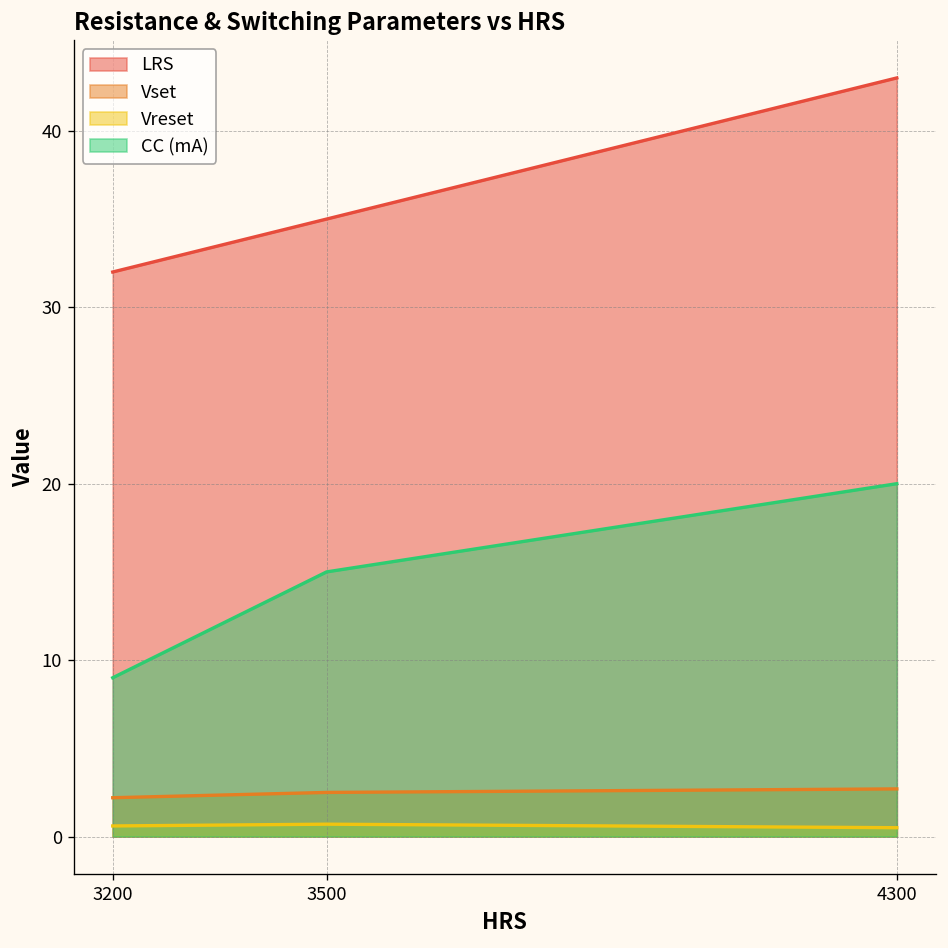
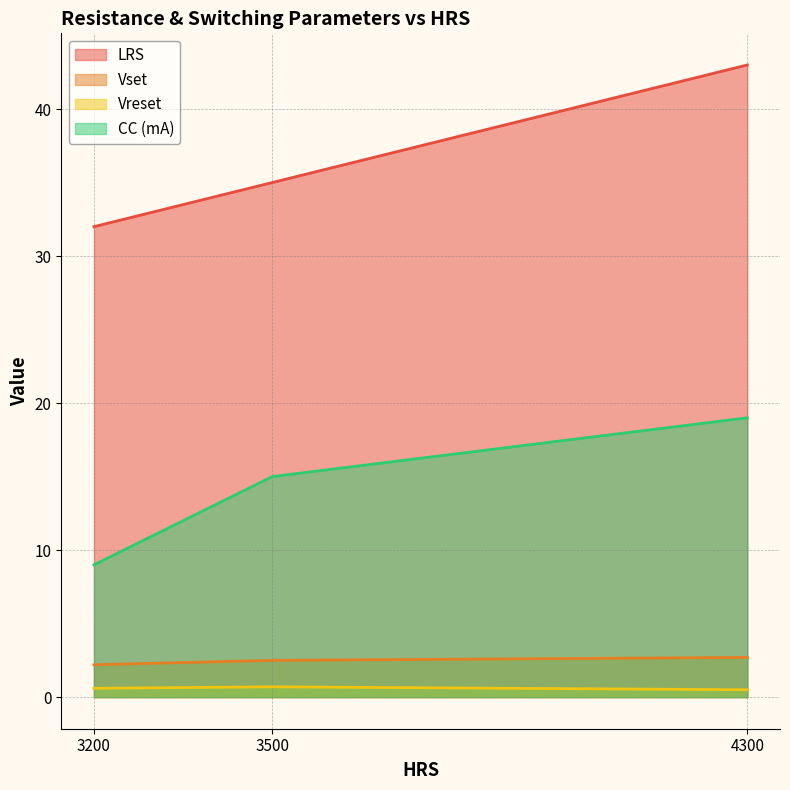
  {
    "CC (mA)": {
      "3200": 9,
      "3500": 15,
-     "4300": 20
+     "4300": 19
    }
  }
